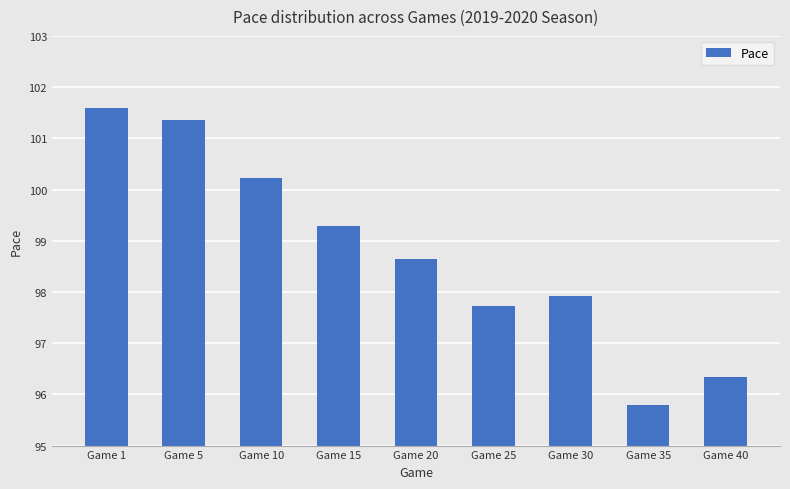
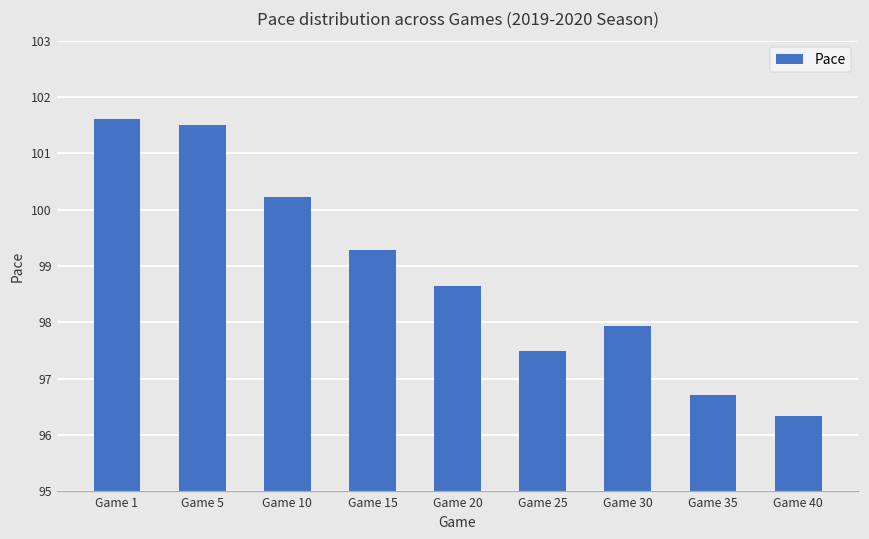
  {
    "Game 1": 101.6,
-   "Game 5": 101.4,
+   "Game 5": 101.5,
    "Game 10": 100.2,
    "Game 15": 99.3,
    "Game 20": 98.6,
-   "Game 25": 97.7,
+   "Game 25": 97.5,
    "Game 30": 97.9,
-   "Game 35": 95.8,
+   "Game 35": 96.7,
    "Game 40": 96.3
  }
